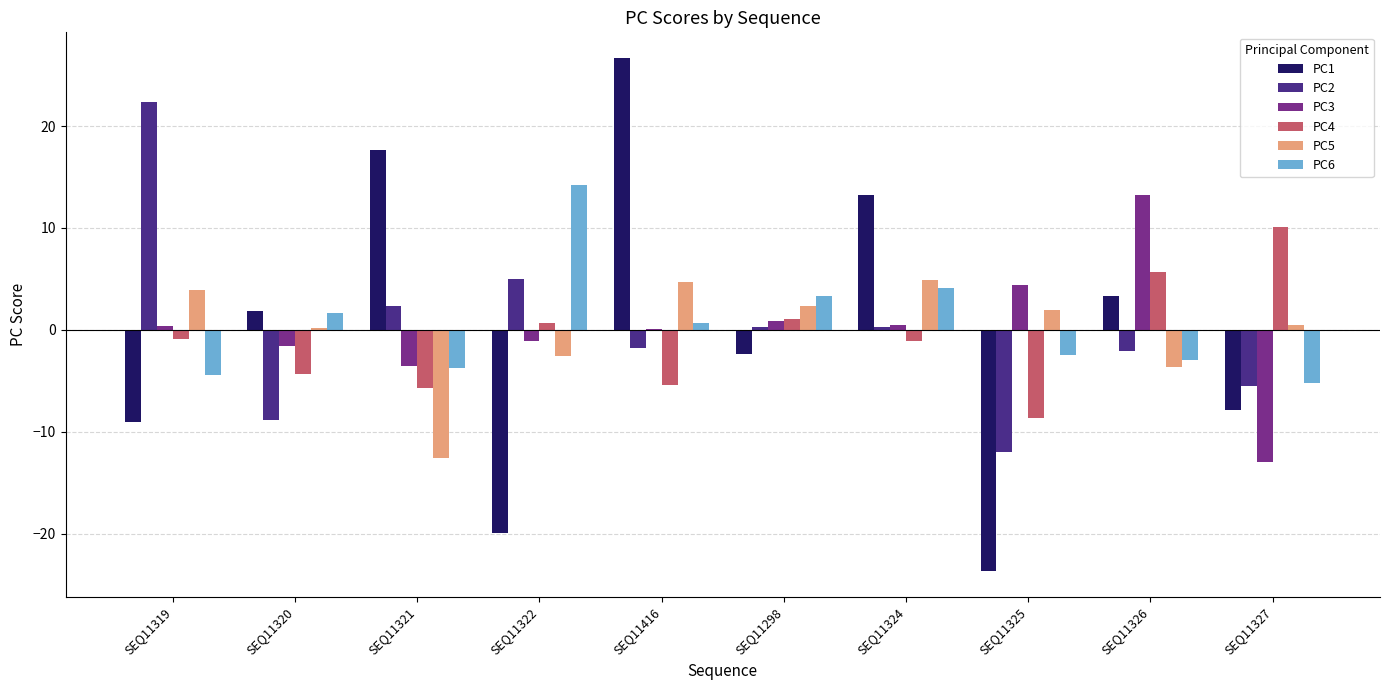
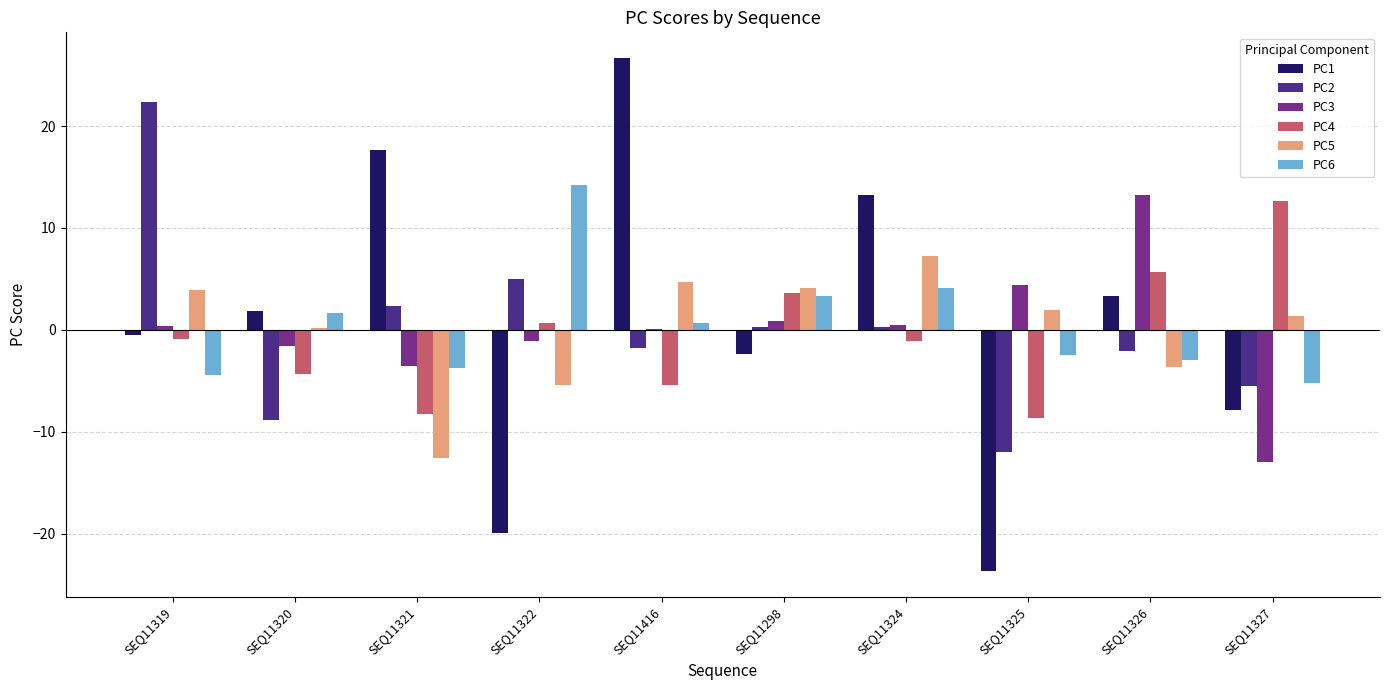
  {
    "PC1": {
-     "SEQ11319": -9.0,
+     "SEQ11319": -0.5,
      "SEQ11320": 1.9,
      "SEQ11321": 17.7,
      "SEQ11322": -19.9,
      "SEQ11416": 26.7,
      "SEQ11298": -2.4,
      "SEQ11324": 13.3,
      "SEQ11325": -23.7,
      "SEQ11326": 3.3,
      "SEQ11327": -7.8
    },
    "PC4": {
      "SEQ11319": -0.9,
      "SEQ11320": -4.3,
-     "SEQ11321": -5.8,
+     "SEQ11321": -8.3,
      "SEQ11322": 0.7,
      "SEQ11416": -5.4,
-     "SEQ11298": 1.1,
+     "SEQ11298": 3.6,
      "SEQ11324": -1.1,
      "SEQ11325": -8.6,
      "SEQ11326": 5.7,
-     "SEQ11327": 10.1
+     "SEQ11327": 12.7
    },
    "PC5": {
      "SEQ11319": 3.9,
      "SEQ11321": -12.6,
-     "SEQ11322": -2.5,
+     "SEQ11322": -5.5,
      "SEQ11416": 4.7,
-     "SEQ11298": 2.4,
-     "SEQ11324": 4.9,
+     "SEQ11298": 4.1,
+     "SEQ11324": 7.3,
      "SEQ11325": 1.9,
      "SEQ11326": -3.7,
-     "SEQ11327": 0.4
+     "SEQ11327": 1.4
    },
    "PC6": {
      "SEQ11319": -4.4,
      "SEQ11320": 1.7,
      "SEQ11321": -3.8,
      "SEQ11322": 14.2,
      "SEQ11416": 0.7,
      "SEQ11298": 3.3,
      "SEQ11324": 4.1,
      "SEQ11325": -2.5,
      "SEQ11326": -3.0,
      "SEQ11327": -5.2
    }
  }
